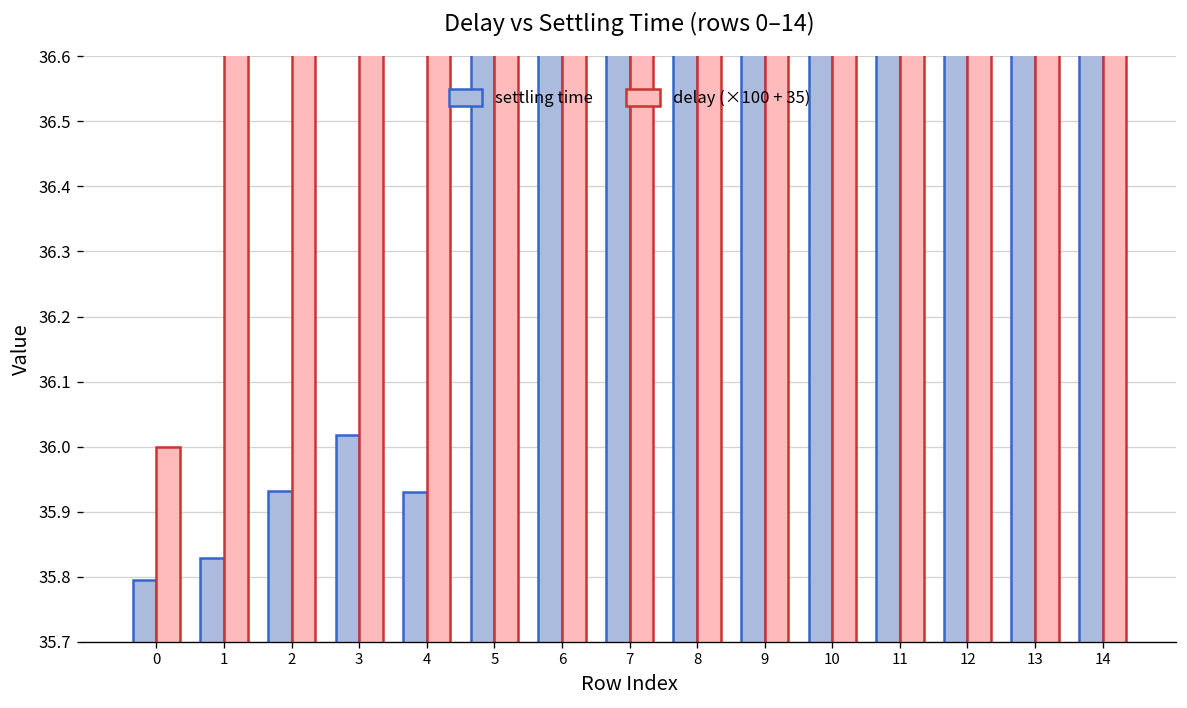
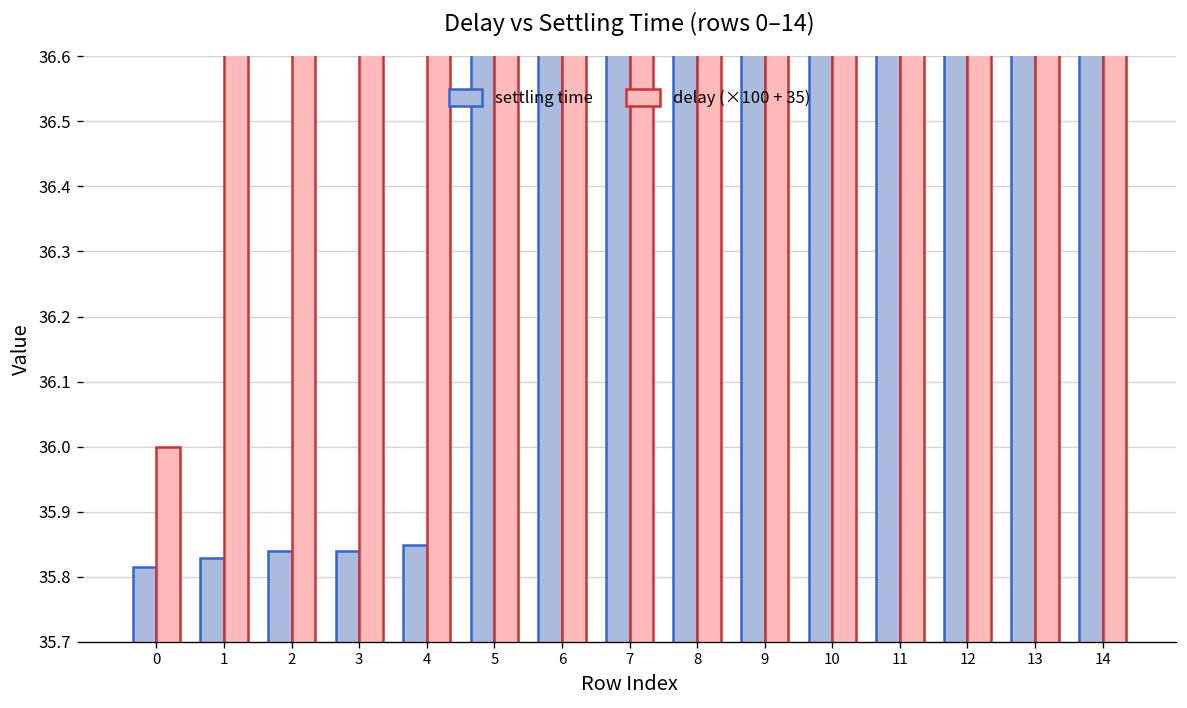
  {
    "settling time": {
-     "0": 35.80,
+     "0": 35.81,
      "1": 35.83,
-     "2": 35.93,
-     "3": 36.02,
-     "4": 35.93
+     "2": 35.84,
+     "3": 35.84,
+     "4": 35.85
    },
    "delay (×100 + 35)": {
      "0": 36.00
    }
  }
